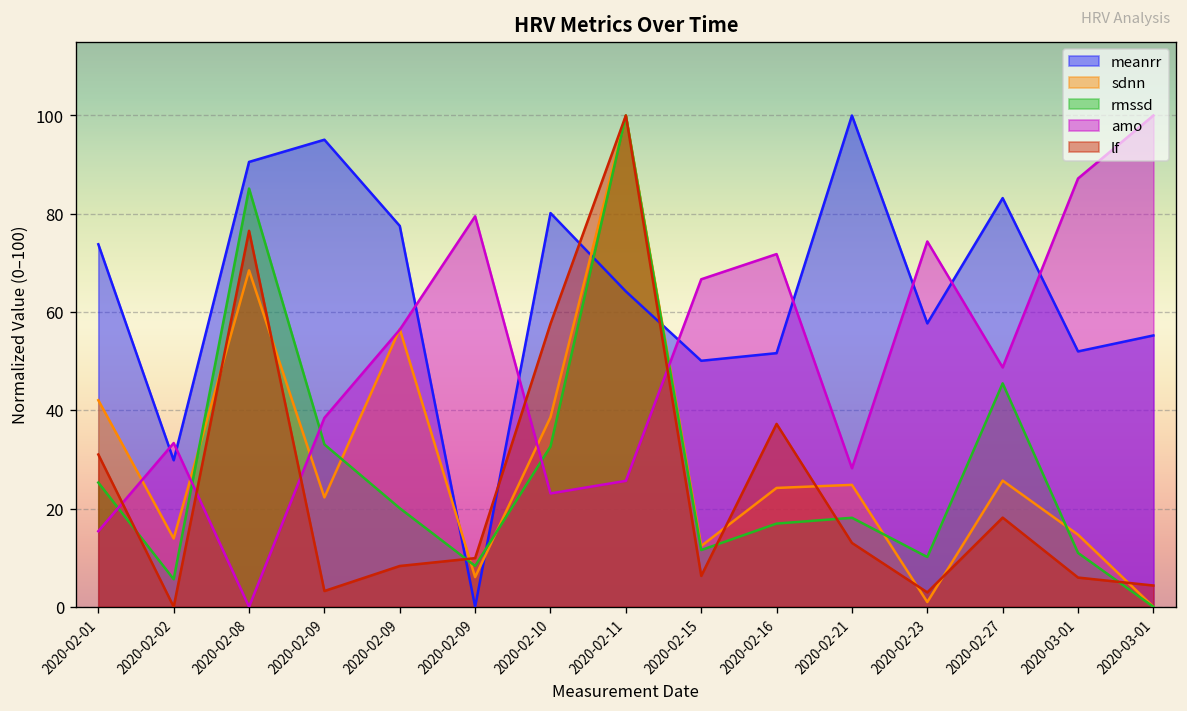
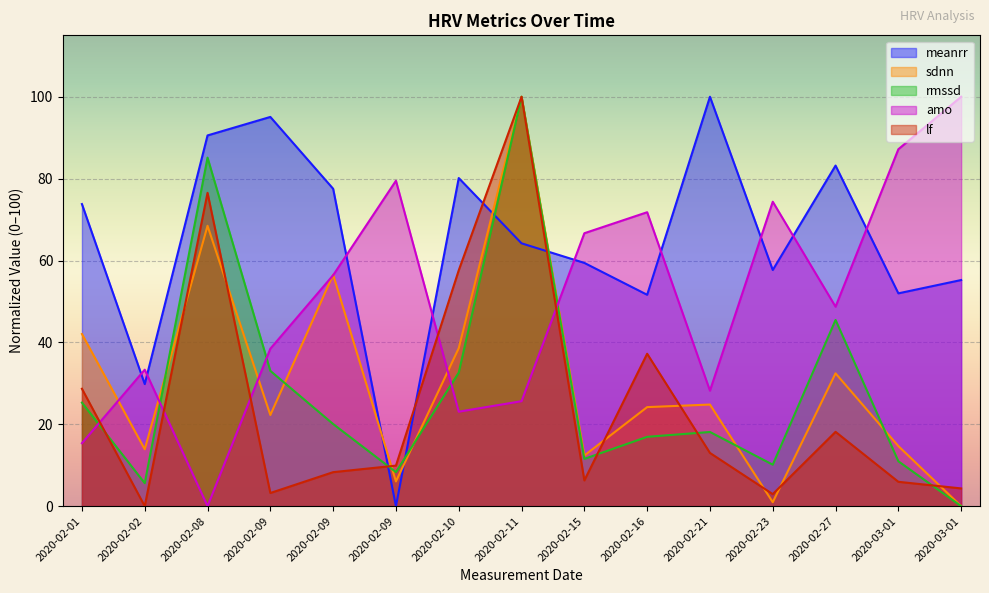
  {
    "meanrr": {
      "2020-02-01": 74,
      "2020-02-02": 30,
      "2020-02-08": 91,
      "2020-02-10": 80,
      "2020-02-11": 64,
-     "2020-02-15": 50,
+     "2020-02-15": 59,
      "2020-02-16": 52,
      "2020-02-21": 100,
      "2020-02-23": 58,
      "2020-02-27": 83
    },
    "sdnn": {
      "2020-02-01": 42,
      "2020-02-02": 14,
      "2020-02-08": 68,
      "2020-02-10": 39,
      "2020-02-15": 12,
      "2020-02-16": 24,
      "2020-02-21": 25,
      "2020-02-23": 1,
-     "2020-02-27": 26
+     "2020-02-27": 32
    },
    "rmssd": {
      "2020-02-01": 25,
      "2020-02-02": 6,
      "2020-02-08": 85,
      "2020-02-10": 33,
      "2020-02-15": 12,
      "2020-02-16": 17,
      "2020-02-21": 18,
      "2020-02-23": 10,
      "2020-02-27": 45
    },
    "amo": {
      "2020-02-01": 15,
      "2020-02-02": 33,
      "2020-02-08": 0,
      "2020-02-10": 23,
      "2020-02-11": 26,
      "2020-02-15": 67,
      "2020-02-16": 72,
      "2020-02-21": 28,
      "2020-02-23": 74,
      "2020-02-27": 49
    },
    "lf": {
-     "2020-02-01": 31,
+     "2020-02-01": 29,
      "2020-02-02": 0,
      "2020-02-08": 77,
      "2020-02-10": 58,
      "2020-02-15": 6,
      "2020-02-16": 37,
      "2020-02-21": 13,
      "2020-02-23": 3,
      "2020-02-27": 18
    }
  }
